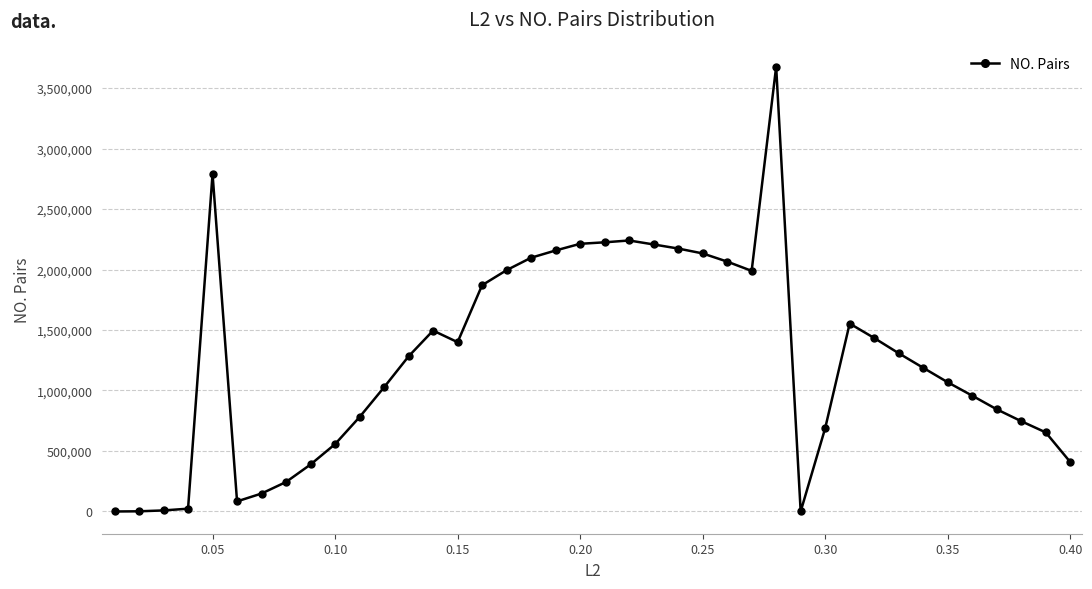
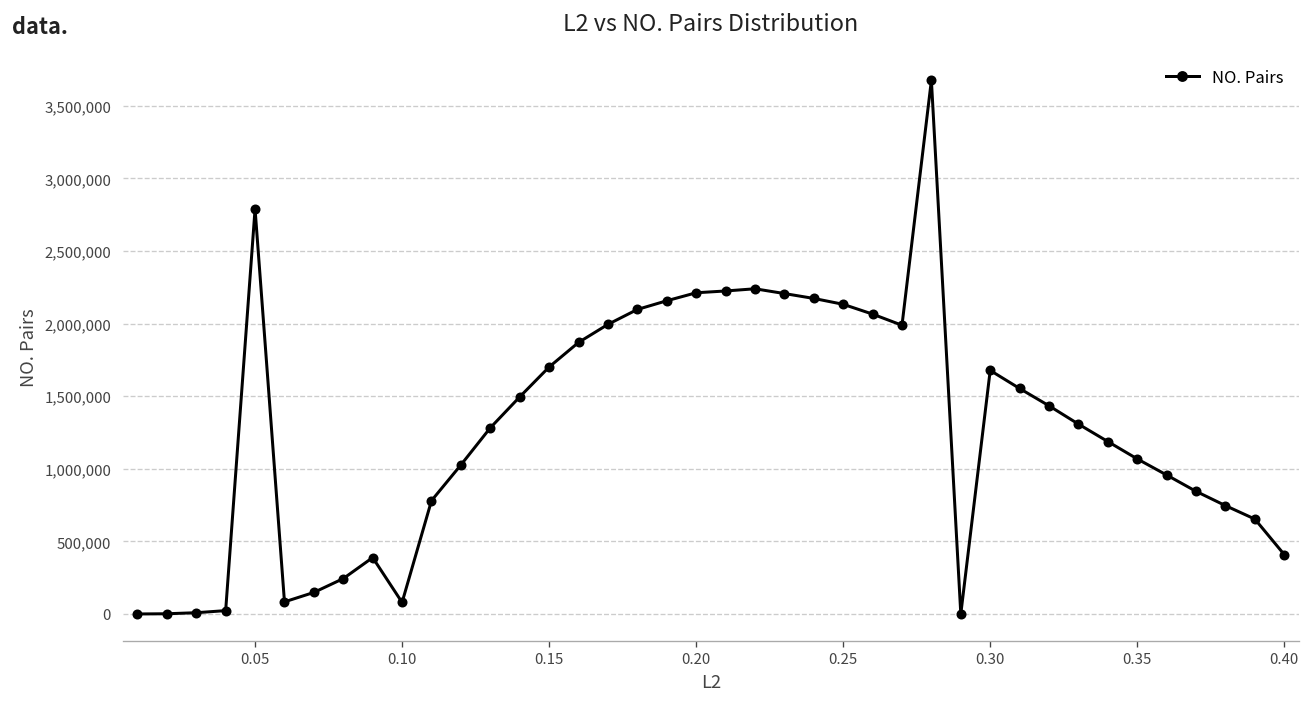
  {
    "0.05": "2,790,000",
-   "0.10": "560,000",
-   "0.15": "1,400,000",
+   "0.10": "80,000",
+   "0.15": "1,700,000",
    "0.20": "2,210,000",
    "0.25": "2,130,000",
-   "0.30": "690,000",
+   "0.30": "1,680,000",
    "0.35": "1,070,000",
    "0.40": "410,000"
  }
